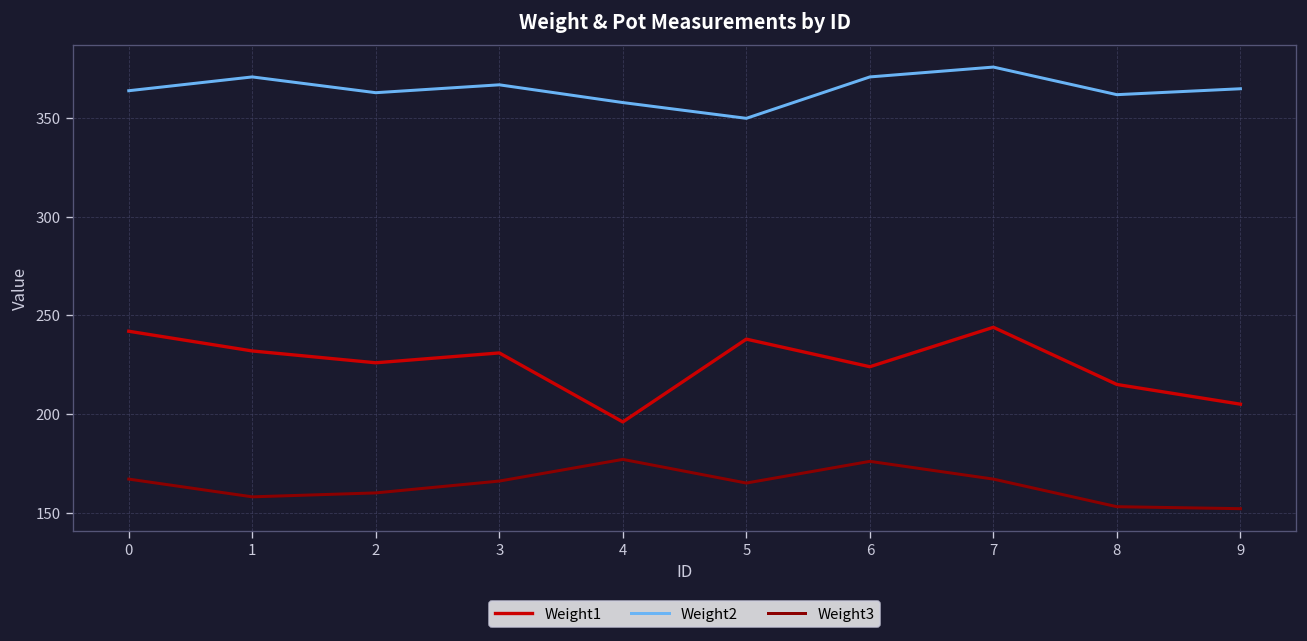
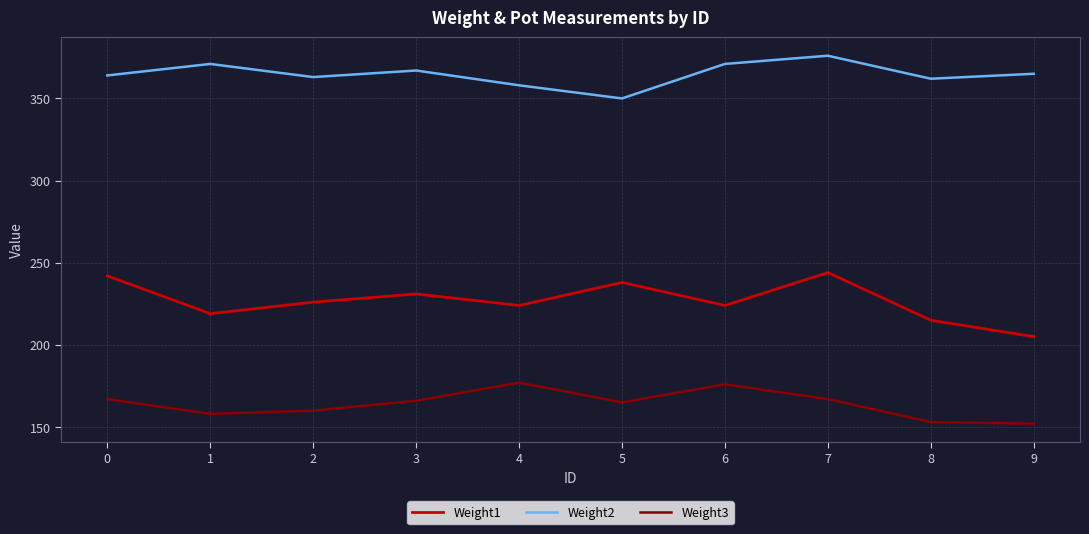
  {
    "Weight1": {
      "0": 242,
-     "1": 232,
+     "1": 219,
      "2": 226,
      "3": 231,
-     "4": 196,
+     "4": 224,
      "5": 238,
      "6": 224,
      "7": 244,
      "8": 215,
      "9": 205
    },
    "Weight2": {
      "0": 364,
      "1": 371,
      "2": 363,
      "3": 367,
      "4": 358,
      "5": 350,
      "6": 371,
      "7": 376,
      "8": 362,
      "9": 365
    },
    "Weight3": {
      "0": 167,
      "1": 158,
      "2": 160,
      "3": 166,
      "4": 177,
      "5": 165,
      "6": 176,
      "7": 167,
      "8": 153,
      "9": 152
    }
  }
